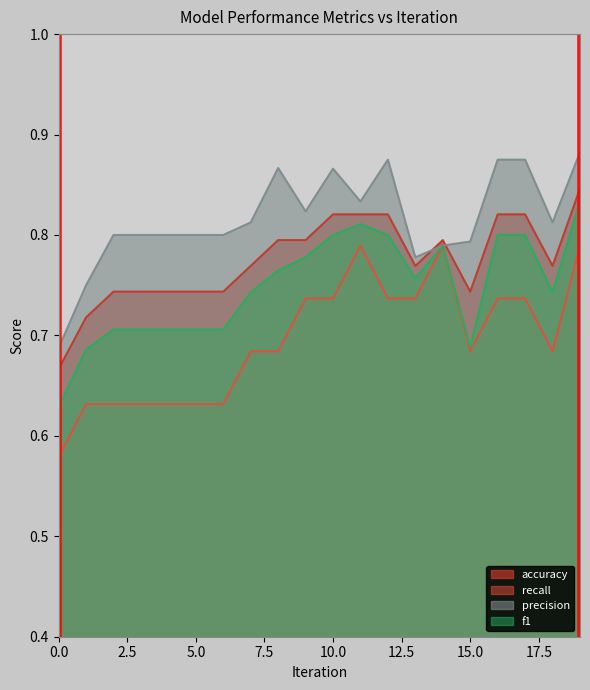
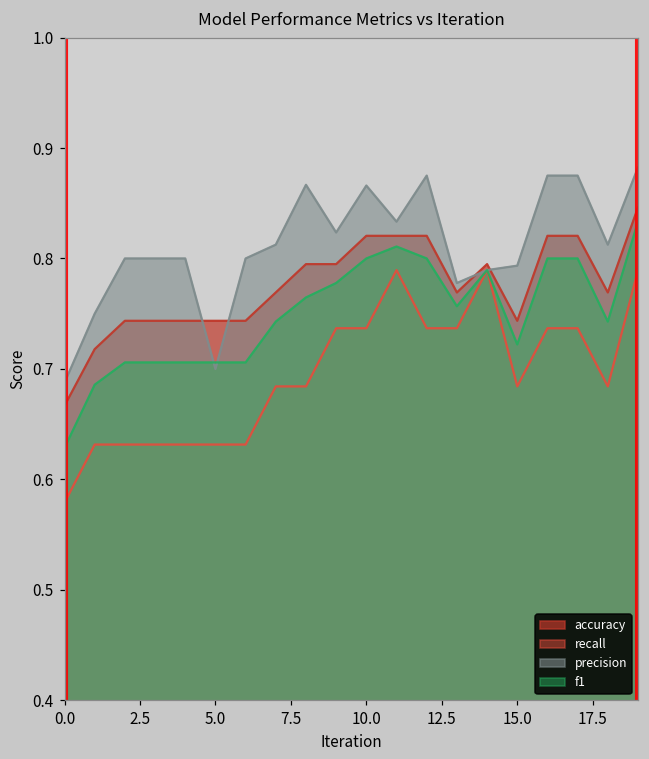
  {
    "precision": {
      "0.0": 0.688,
-     "5.0": 0.8,
+     "5.0": 0.7,
      "10.0": 0.866,
      "15.0": 0.793
    },
    "f1": {
      "0.0": 0.629,
      "5.0": 0.706,
      "10.0": 0.800,
-     "15.0": 0.688
+     "15.0": 0.722
    }
  }
